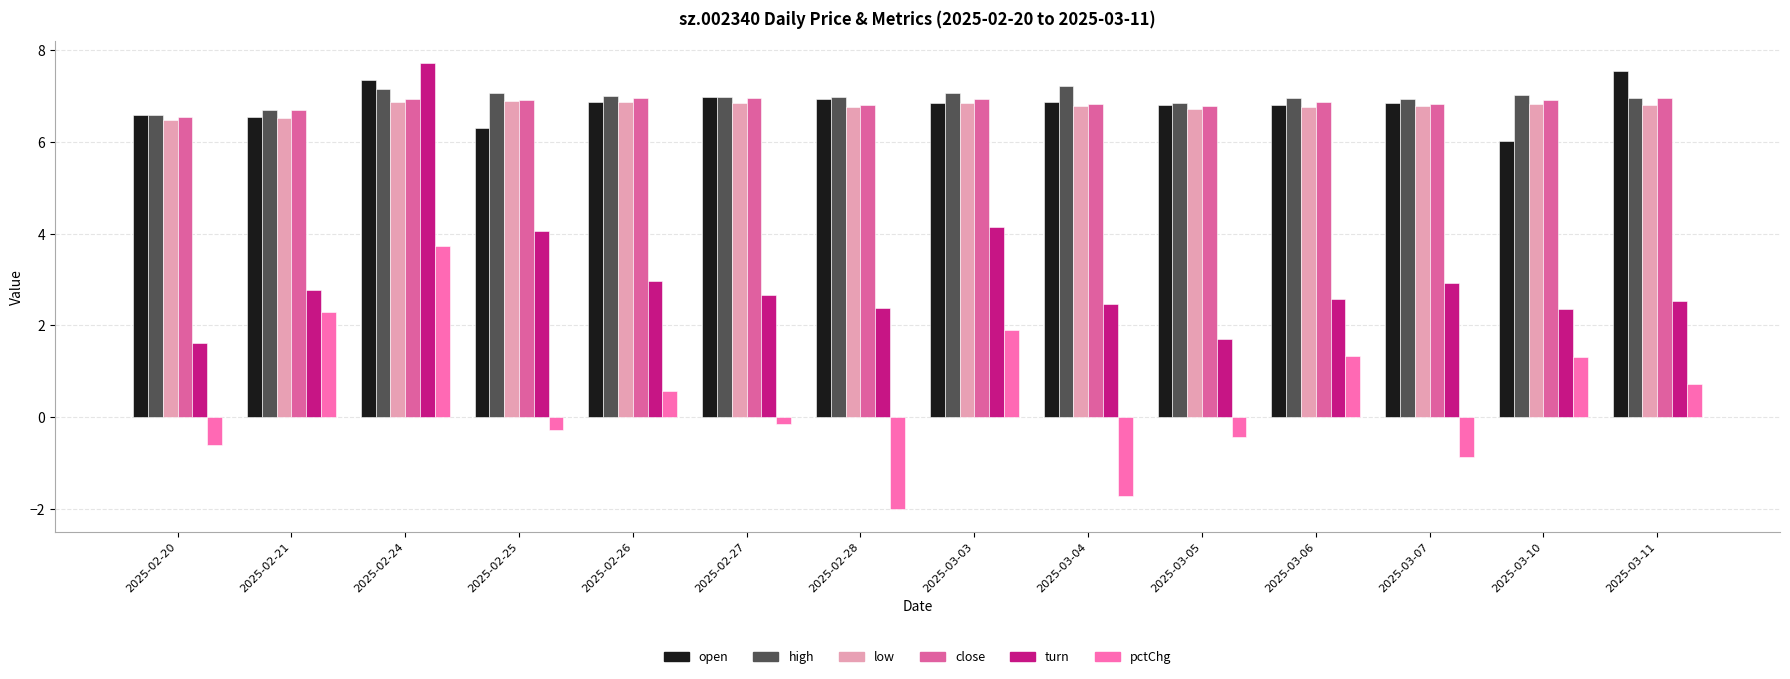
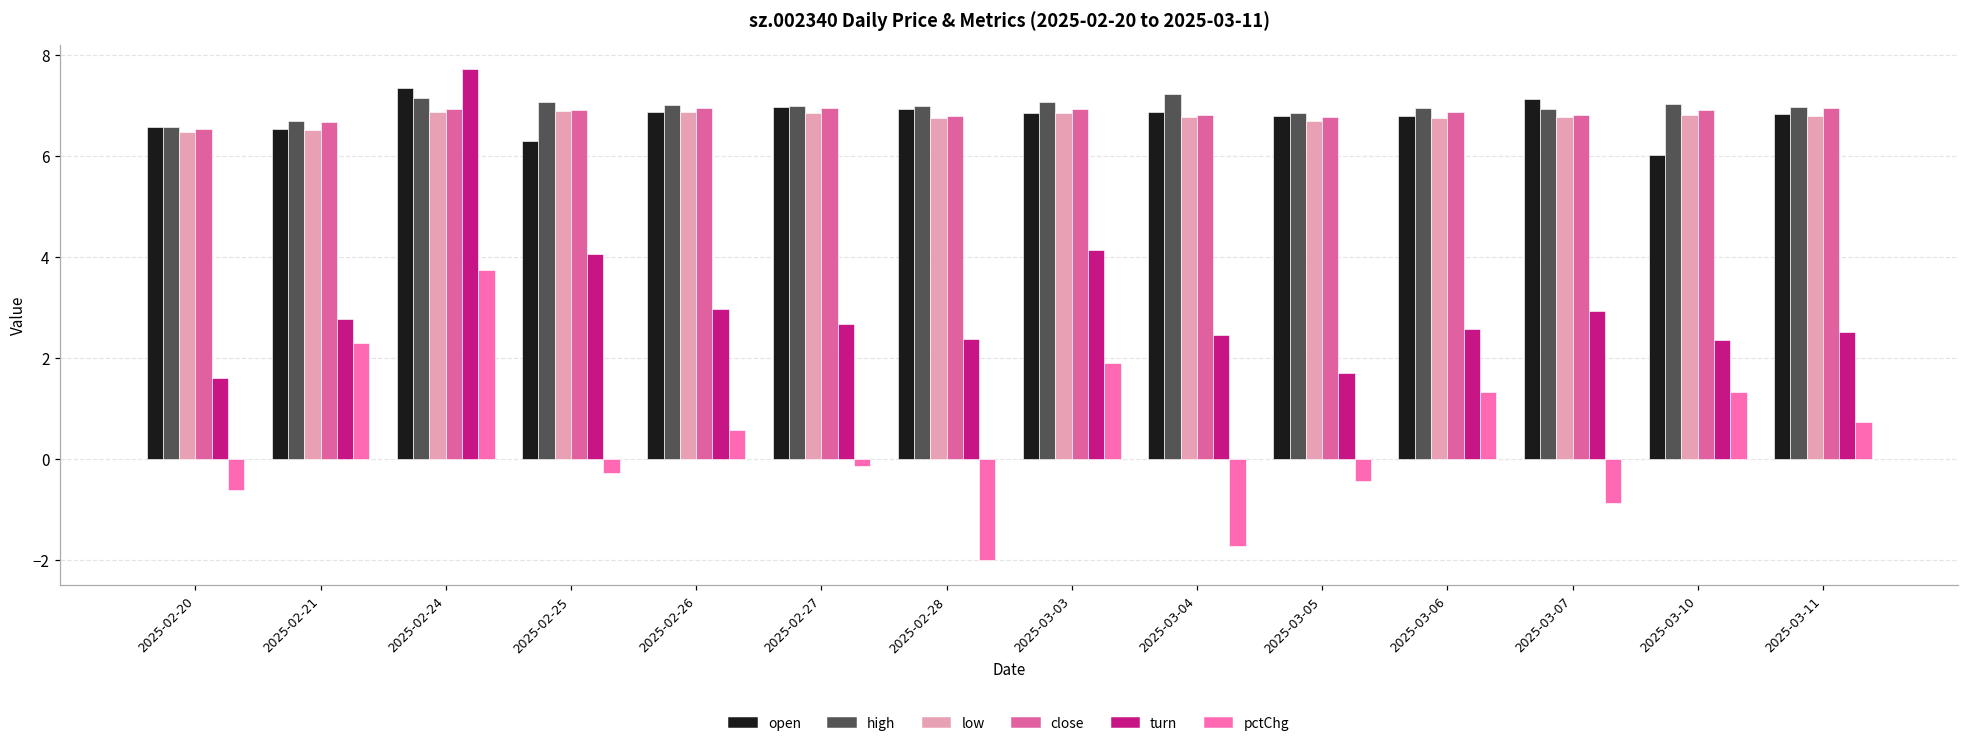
  {
    "open": {
      "2025-02-20": 6.6,
      "2025-02-21": 6.5,
      "2025-02-24": 7.4,
      "2025-02-25": 6.3,
      "2025-02-26": 6.9,
      "2025-02-27": 7.0,
      "2025-02-28": 6.9,
      "2025-03-03": 6.9,
      "2025-03-04": 6.9,
      "2025-03-05": 6.8,
      "2025-03-06": 6.8,
-     "2025-03-07": 6.9,
+     "2025-03-07": 7.1,
      "2025-03-10": 6.0,
-     "2025-03-11": 7.5
+     "2025-03-11": 6.8
    },
    "high": {
      "2025-02-20": 6.6,
      "2025-02-21": 6.7,
      "2025-02-24": 7.2,
      "2025-02-25": 7.1,
      "2025-02-26": 7.0,
      "2025-02-27": 7.0,
      "2025-02-28": 7.0,
      "2025-03-03": 7.1,
      "2025-03-04": 7.2,
      "2025-03-05": 6.9,
      "2025-03-06": 7.0,
      "2025-03-07": 6.9,
      "2025-03-10": 7.0,
      "2025-03-11": 7.0
    },
    "turn": {
      "2025-02-20": 1.6,
      "2025-02-21": 2.8,
      "2025-02-24": 7.7,
      "2025-02-25": 4.1,
      "2025-02-26": 3.0,
      "2025-02-27": 2.7,
      "2025-02-28": 2.4,
      "2025-03-03": 4.1,
      "2025-03-04": 2.5,
      "2025-03-05": 1.7,
      "2025-03-06": 2.6,
      "2025-03-07": 2.9,
      "2025-03-10": 2.4,
      "2025-03-11": 2.5
    }
  }
